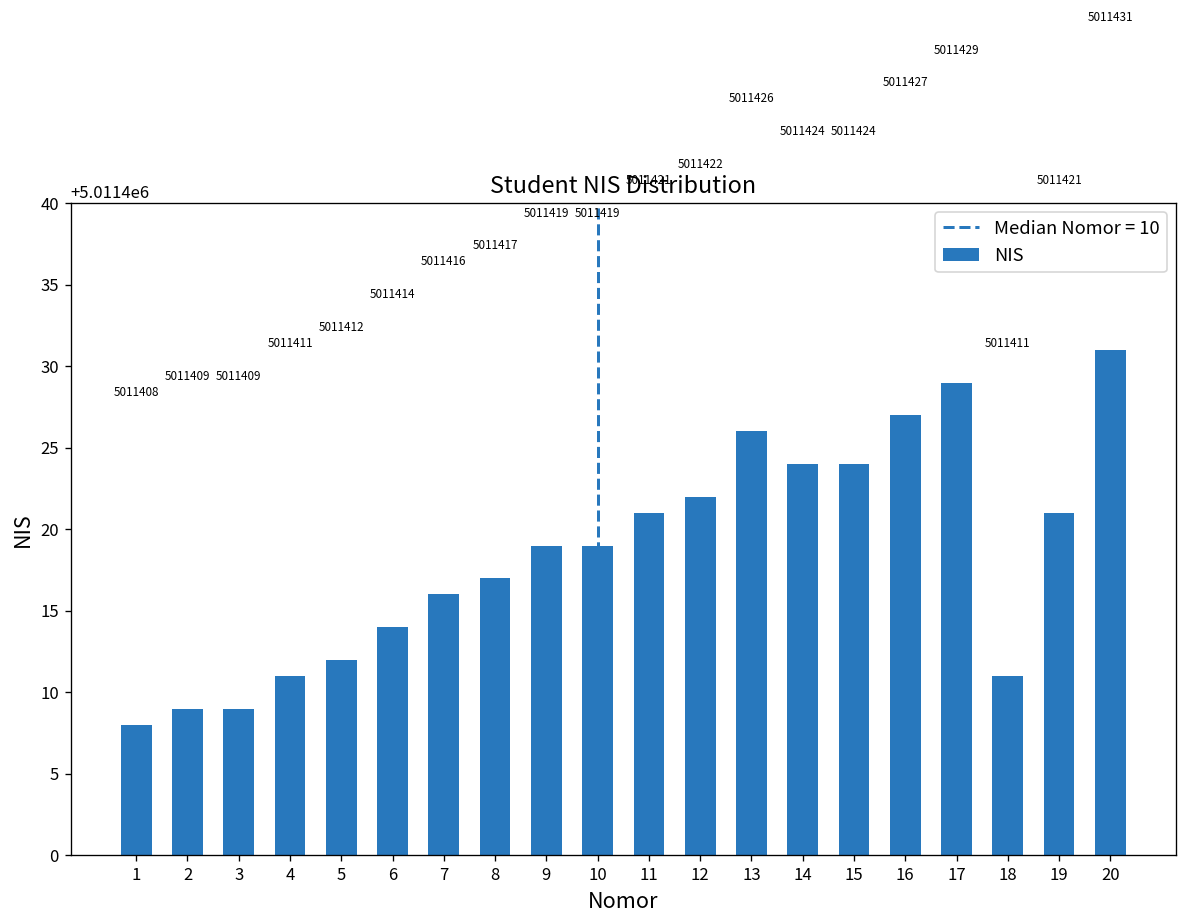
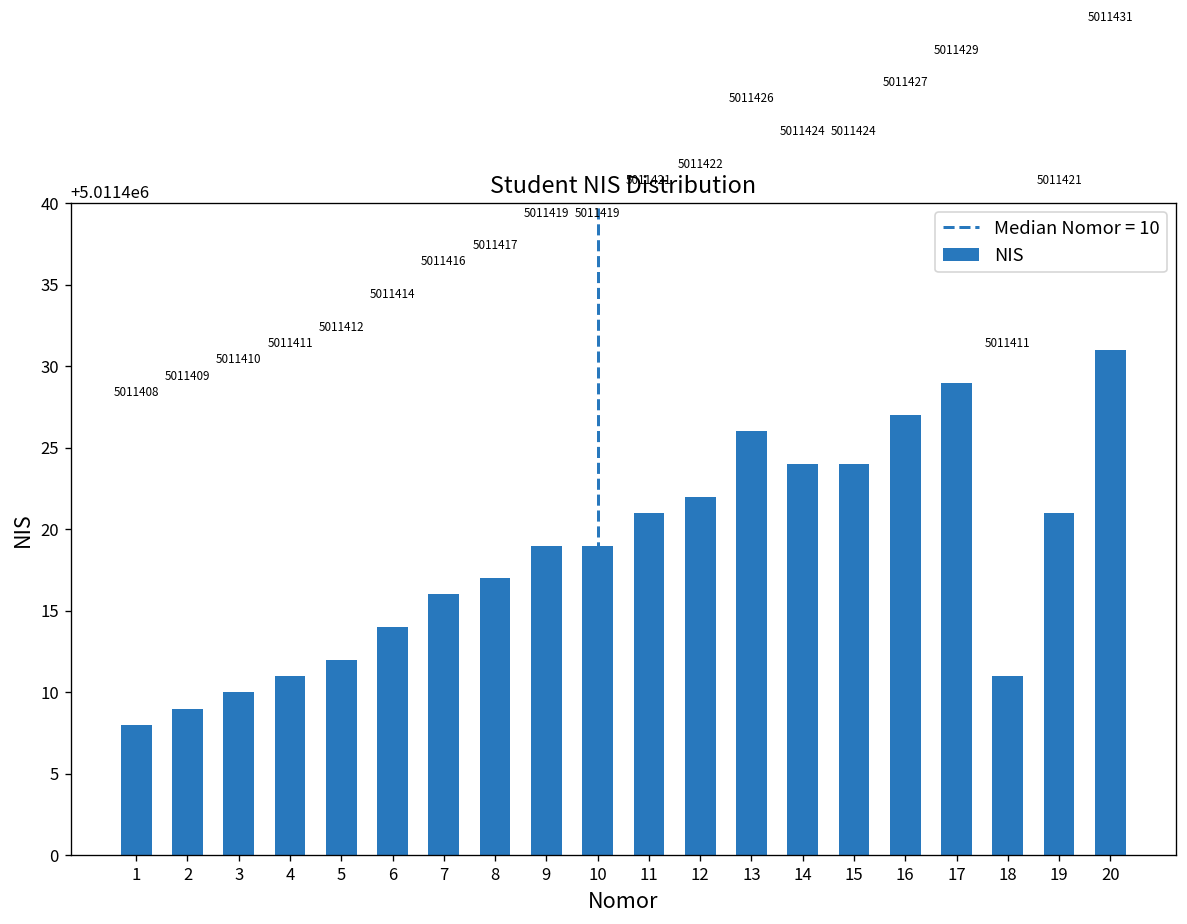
  {
-   "3": 5011409
+   "3": 5011410
  }
